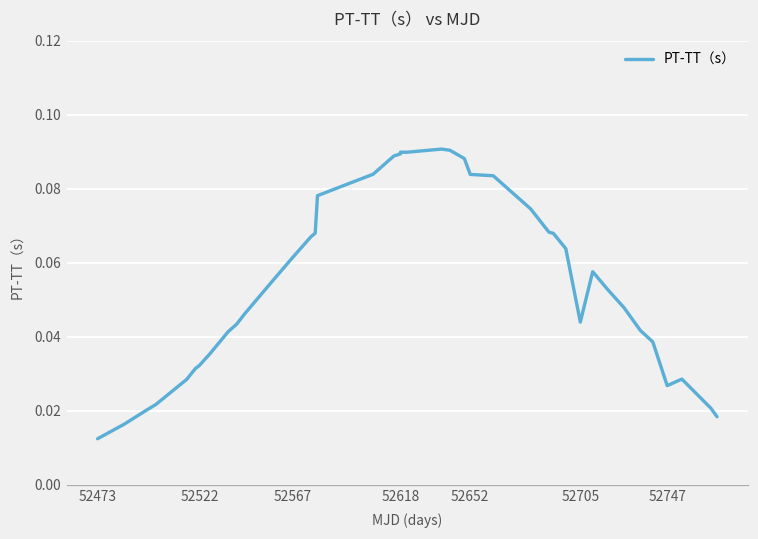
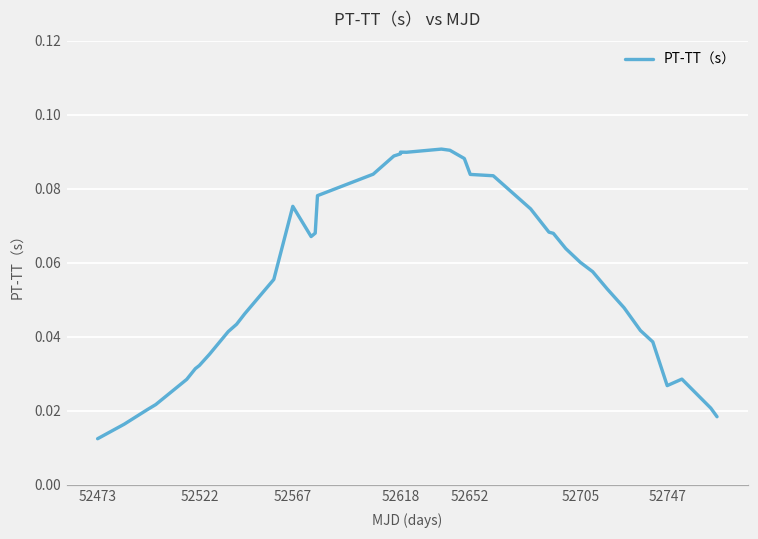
  {
    "52473": 0.012,
    "52522": 0.032,
-   "52567": 0.061,
+   "52567": 0.075,
    "52618": 0.089,
    "52652": 0.084,
-   "52705": 0.044,
+   "52705": 0.060,
    "52747": 0.027
  }
